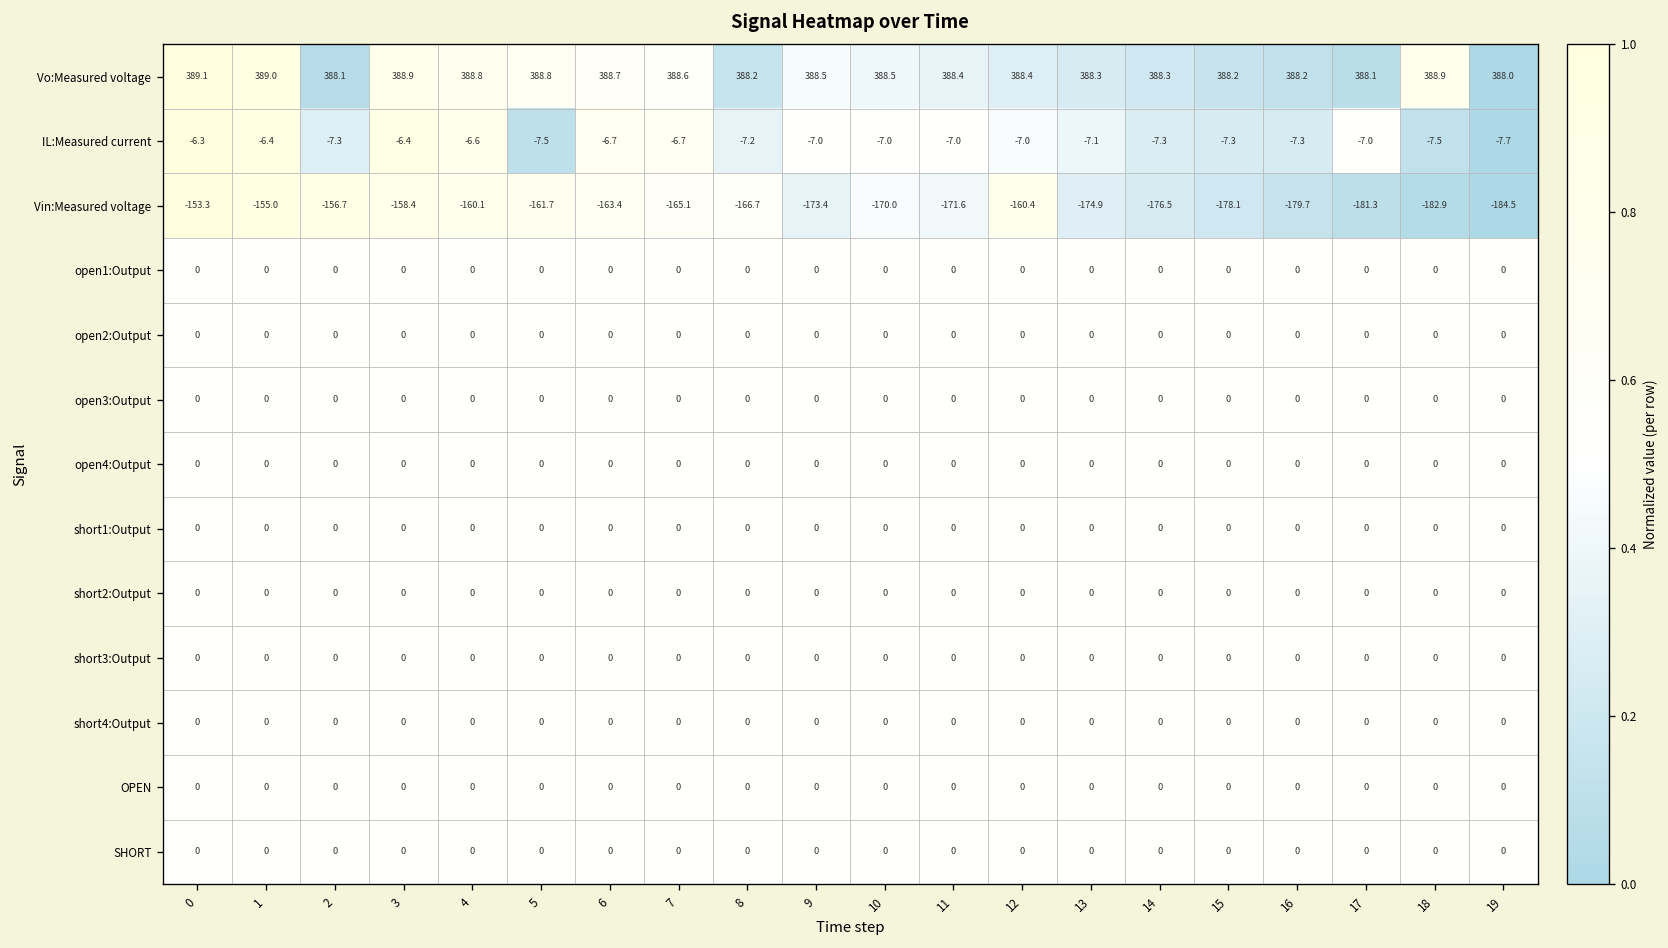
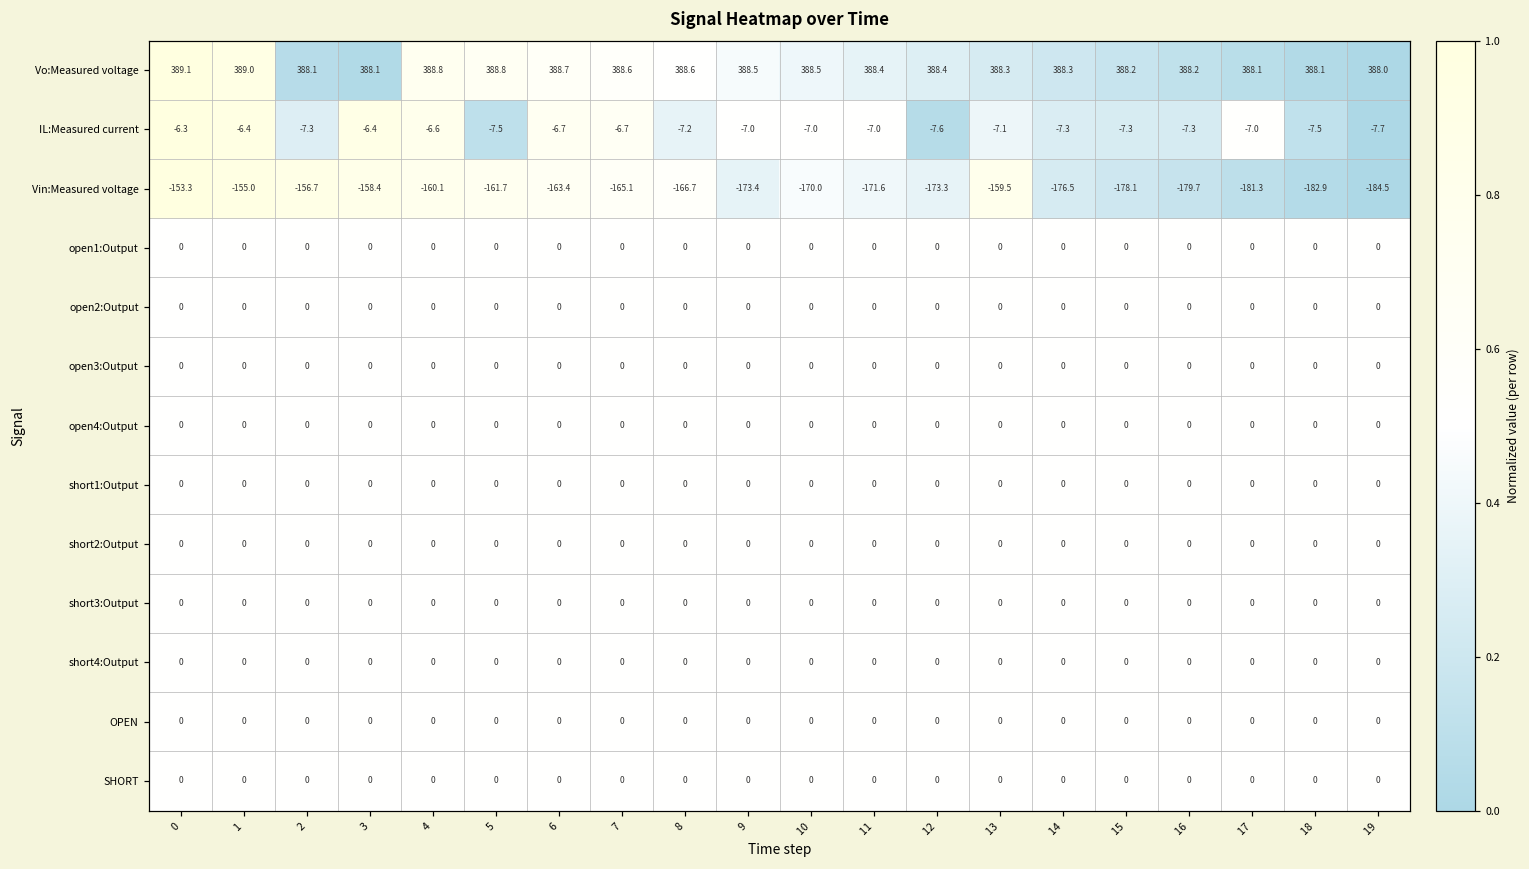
  {
    "Vo:Measured voltage": {
      "0": 389.1,
      "1": 389.0,
      "2": 388.1,
-     "3": 388.9,
+     "3": 388.1,
      "4": 388.8,
      "5": 388.8,
      "6": 388.7,
      "7": 388.6,
-     "8": 388.2,
+     "8": 388.6,
      "9": 388.5,
      "10": 388.5,
      "11": 388.4,
      "12": 388.4,
      "13": 388.3,
      "14": 388.3,
      "15": 388.2,
      "16": 388.2,
      "17": 388.1,
-     "18": 388.9,
+     "18": 388.1,
      "19": 388.0
    },
    "IL:Measured current": {
      "0": -6.3,
      "1": -6.4,
      "2": -7.3,
      "3": -6.4,
      "4": -6.6,
      "5": -7.5,
      "6": -6.7,
      "7": -6.7,
      "8": -7.2,
      "9": -7.0,
      "10": -7.0,
      "11": -7.0,
-     "12": -7.0,
+     "12": -7.6,
      "13": -7.1,
      "14": -7.3,
      "15": -7.3,
      "16": -7.3,
      "17": -7.0,
      "18": -7.5,
      "19": -7.7
    },
    "Vin:Measured voltage": {
      "0": -153.3,
      "1": -155.0,
      "2": -156.7,
      "3": -158.4,
      "4": -160.1,
      "5": -161.7,
      "6": -163.4,
      "7": -165.1,
      "8": -166.7,
      "9": -173.4,
      "10": -170.0,
      "11": -171.6,
-     "12": -160.4,
-     "13": -174.9,
+     "12": -173.3,
+     "13": -159.5,
      "14": -176.5,
      "15": -178.1,
      "16": -179.7,
      "17": -181.3,
      "18": -182.9,
      "19": -184.5
    }
  }
